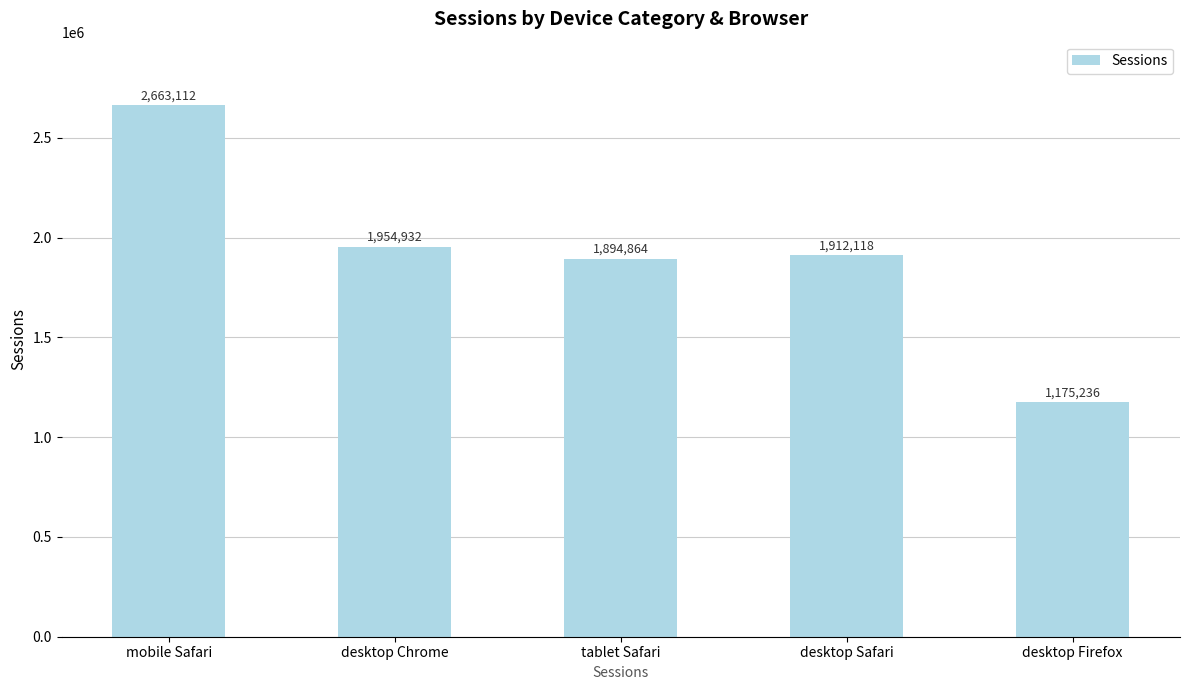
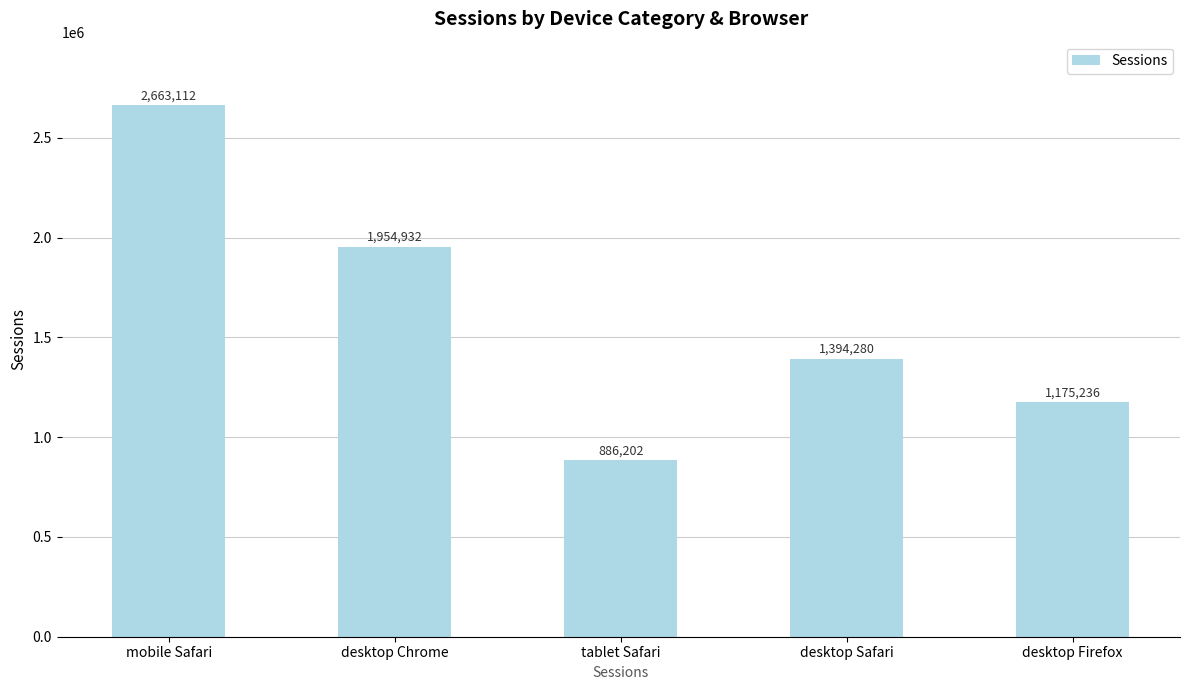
  {
    "mobile Safari": "2,663,112",
    "desktop Chrome": "1,954,932",
-   "tablet Safari": "1,894,864",
-   "desktop Safari": "1,912,118",
+   "tablet Safari": "886,202",
+   "desktop Safari": "1,394,280",
    "desktop Firefox": "1,175,236"
  }
